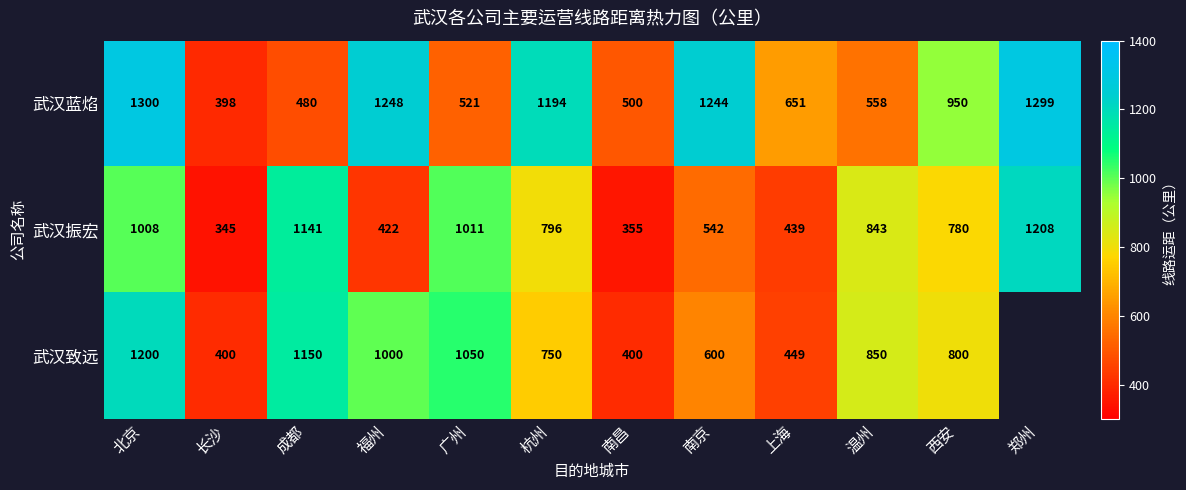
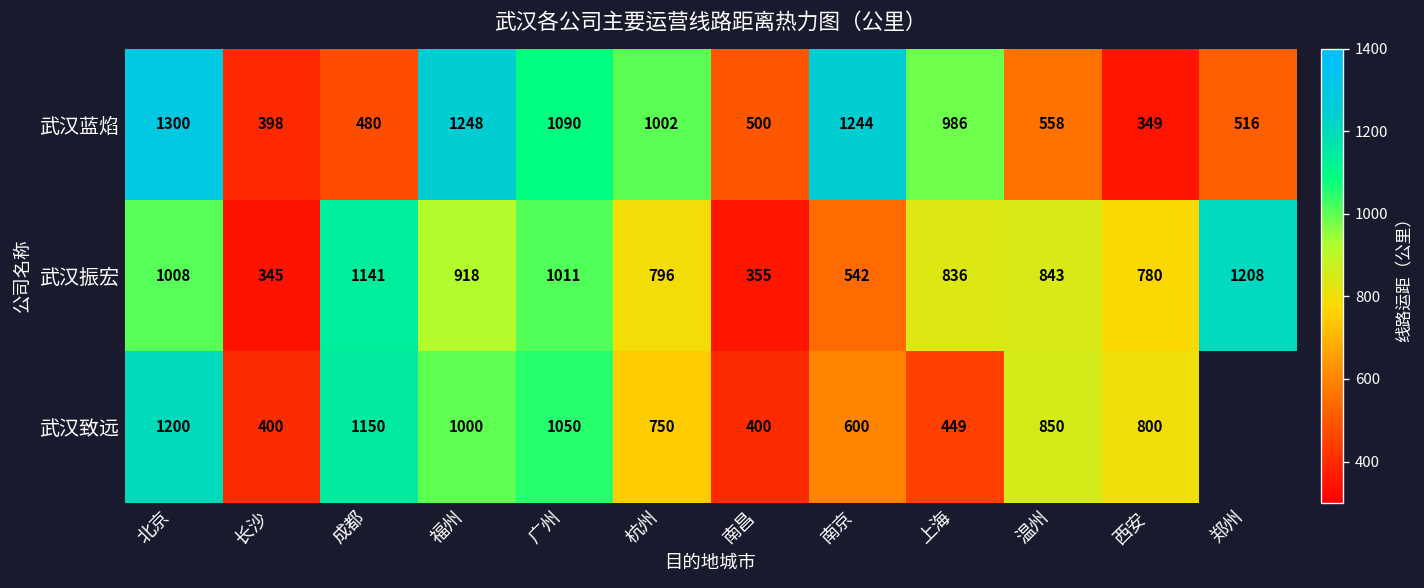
  {
    "武汉蓝焰": {
      "北京": 1300,
      "长沙": 398,
      "成都": 480,
      "福州": 1248,
-     "广州": 521,
-     "杭州": 1194,
+     "广州": 1090,
+     "杭州": 1002,
      "南昌": 500,
      "南京": 1244,
-     "上海": 651,
+     "上海": 986,
      "温州": 558,
-     "西安": 950,
-     "郑州": 1299
+     "西安": 349,
+     "郑州": 516
    },
    "武汉振宏": {
      "北京": 1008,
      "长沙": 345,
      "成都": 1141,
-     "福州": 422,
+     "福州": 918,
      "广州": 1011,
      "杭州": 796,
      "南昌": 355,
      "南京": 542,
-     "上海": 439,
+     "上海": 836,
      "温州": 843,
      "西安": 780,
      "郑州": 1208
    },
    "武汉致远": {
      "北京": 1200,
      "长沙": 400,
      "成都": 1150,
      "福州": 1000,
      "广州": 1050,
      "杭州": 750,
      "南昌": 400,
      "南京": 600,
      "上海": 449,
      "温州": 850,
      "西安": 800
    }
  }
